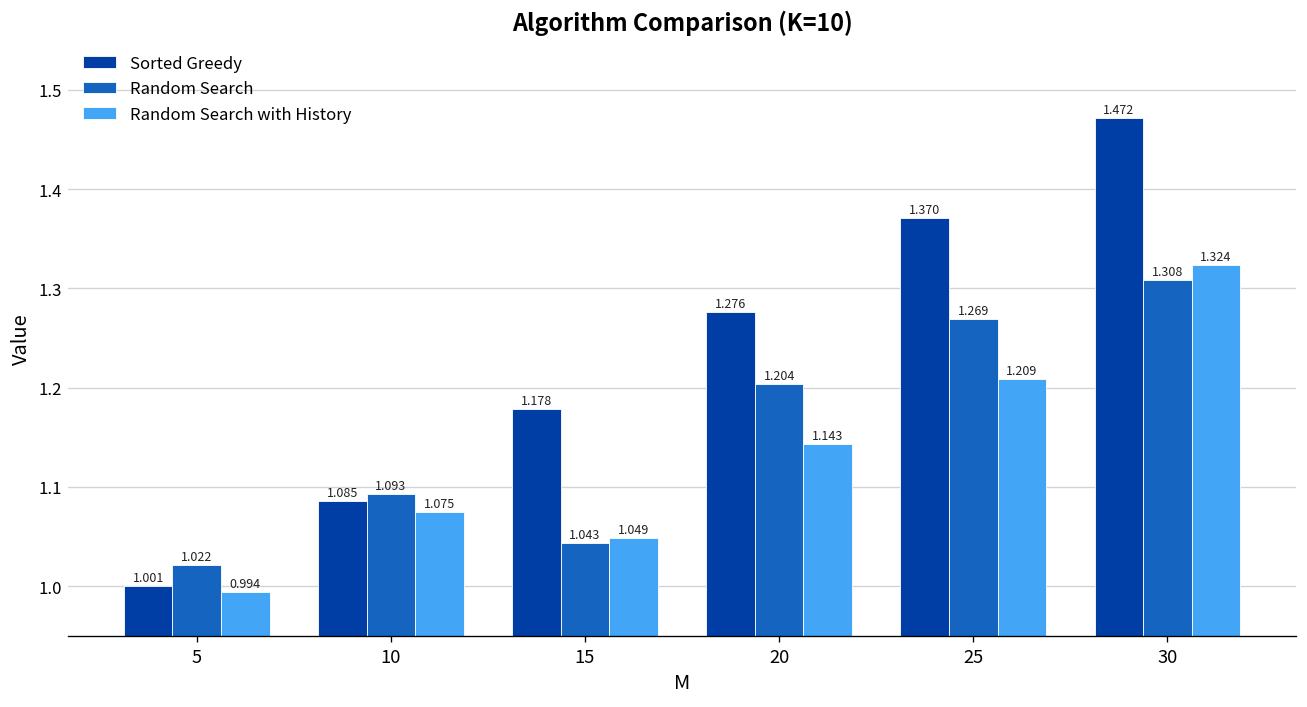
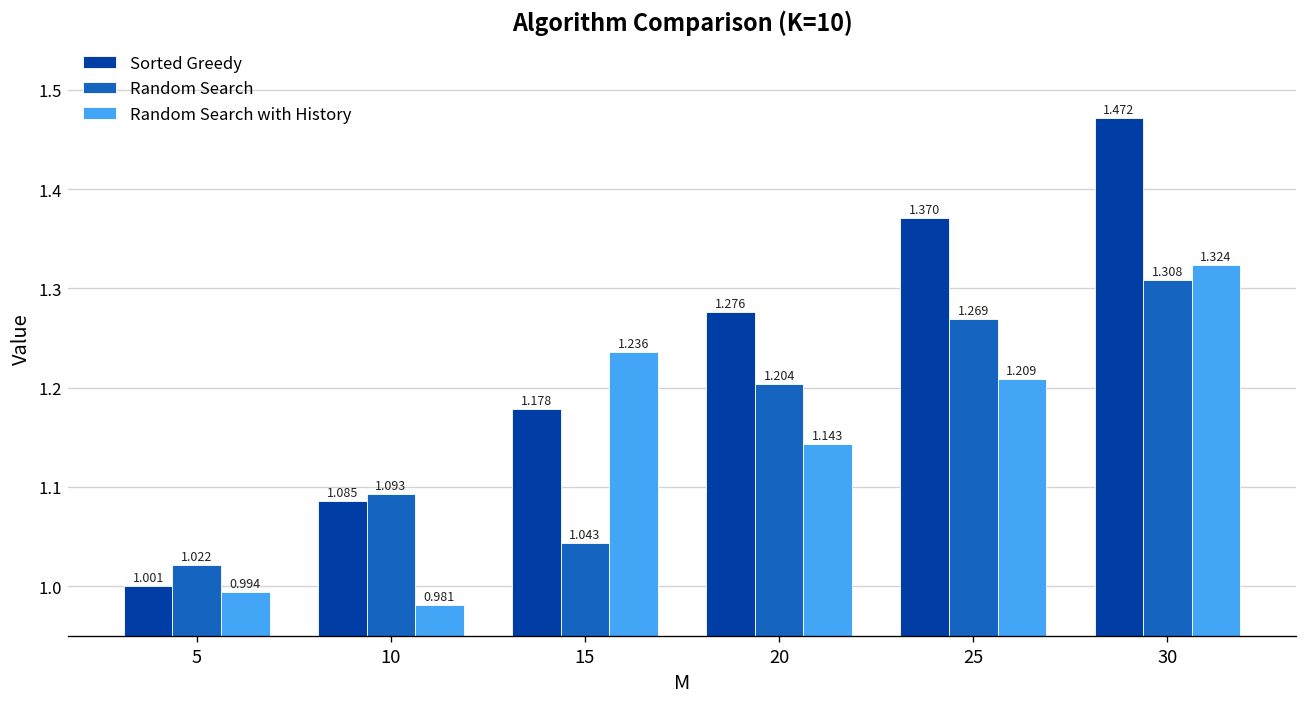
  {
    "Random Search with History": {
      "5": 0.994,
-     "10": 1.075,
-     "15": 1.049,
+     "10": 0.981,
+     "15": 1.236,
      "20": 1.143,
      "25": 1.209,
      "30": 1.324
    }
  }
